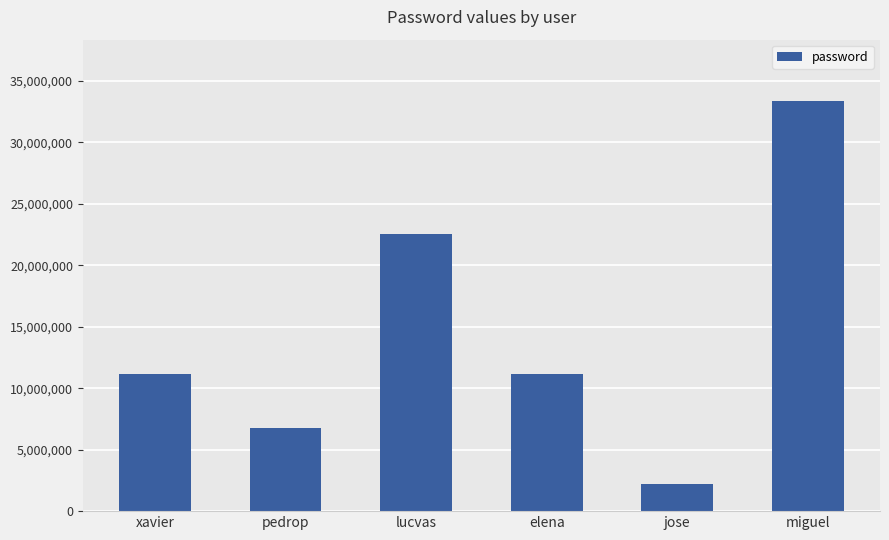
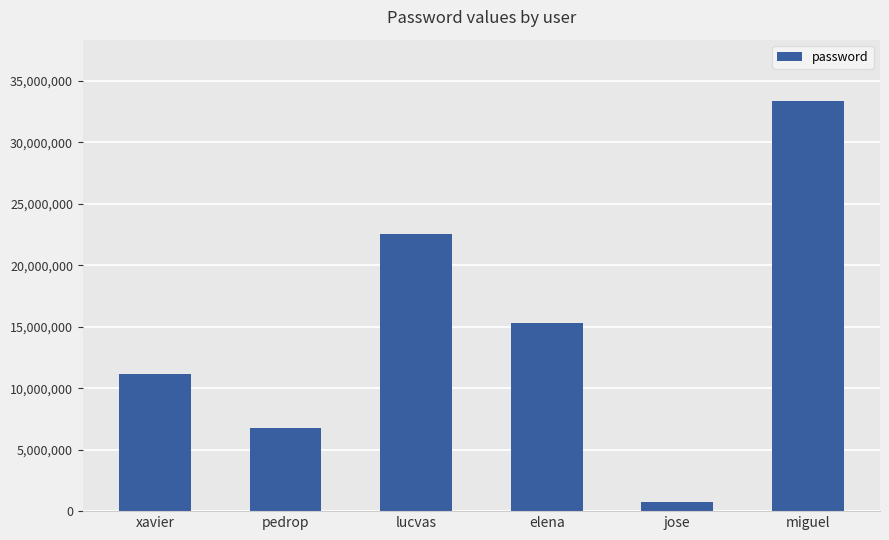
  {
    "xavier": "11,100,000",
    "pedrop": "6,800,000",
    "lucvas": "22,500,000",
-   "elena": "11,100,000",
-   "jose": "2,200,000",
+   "elena": "15,300,000",
+   "jose": "700,000",
    "miguel": "33,300,000"
  }
